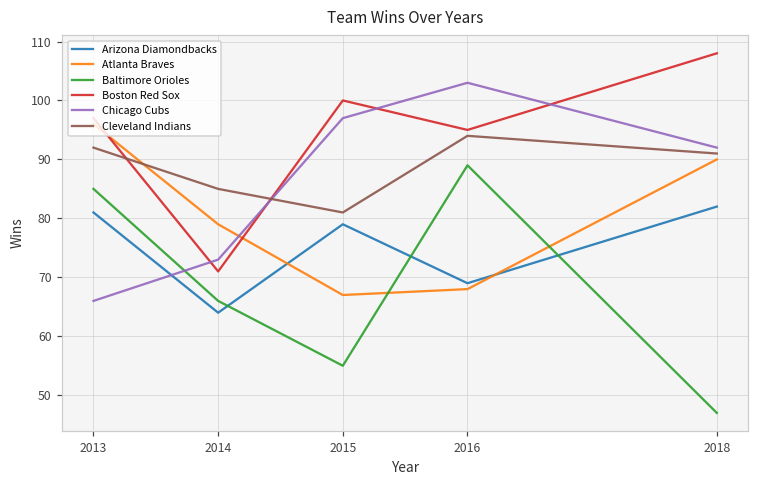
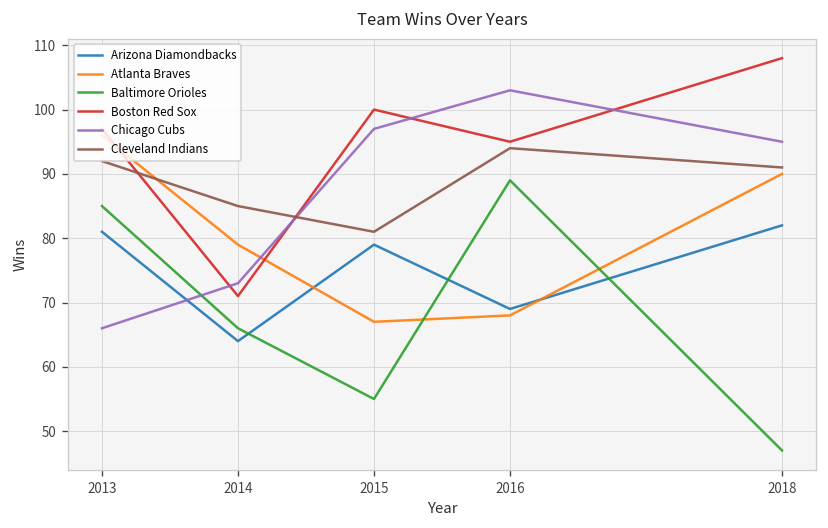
  {
    "Arizona Diamondbacks": {
      "2013": 81,
      "2014": 64,
      "2015": 79,
      "2016": 69,
      "2018": 82
    },
    "Atlanta Braves": {
      "2014": 79,
      "2015": 67,
      "2016": 68,
      "2018": 90
    },
    "Baltimore Orioles": {
      "2013": 85,
      "2014": 66,
      "2015": 55,
      "2016": 89,
      "2018": 47
    },
    "Boston Red Sox": {
      "2014": 71,
      "2015": 100,
      "2016": 95,
      "2018": 108
    },
    "Chicago Cubs": {
      "2013": 66,
      "2014": 73,
      "2015": 97,
      "2016": 103,
-     "2018": 92
+     "2018": 95
    },
    "Cleveland Indians": {
      "2013": 92,
      "2014": 85,
      "2015": 81,
      "2016": 94,
      "2018": 91
    }
  }
